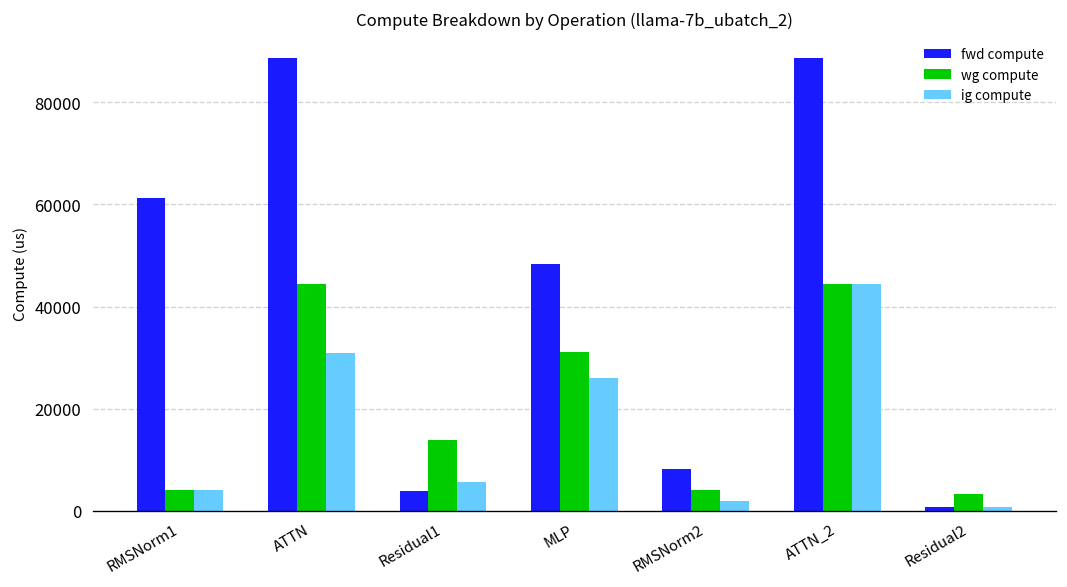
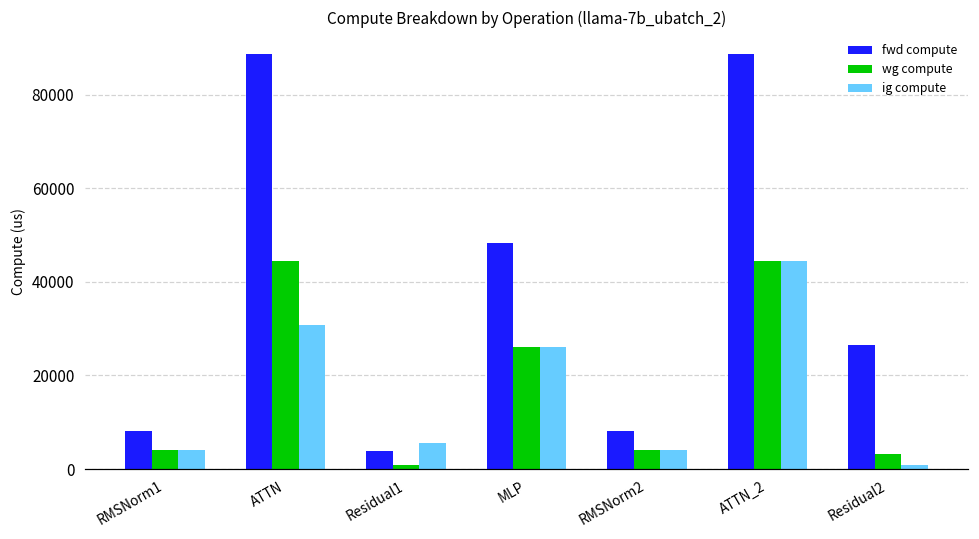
  {
    "fwd compute": {
-     "RMSNorm1": 61000,
+     "RMSNorm1": 8000,
      "ATTN": 89000,
      "Residual1": 4000,
      "MLP": 48000,
      "RMSNorm2": 8000,
      "ATTN_2": 89000,
-     "Residual2": 1000
+     "Residual2": 26000
    },
    "wg compute": {
      "RMSNorm1": 4000,
      "ATTN": 44000,
-     "Residual1": 14000,
-     "MLP": 31000,
+     "Residual1": 1000,
+     "MLP": 26000,
      "RMSNorm2": 4000,
      "ATTN_2": 44000,
      "Residual2": 3000
    },
    "ig compute": {
      "RMSNorm1": 4000,
      "ATTN": 31000,
      "Residual1": 6000,
      "MLP": 26000,
-     "RMSNorm2": 2000,
+     "RMSNorm2": 4000,
      "ATTN_2": 44000,
      "Residual2": 1000
    }
  }
